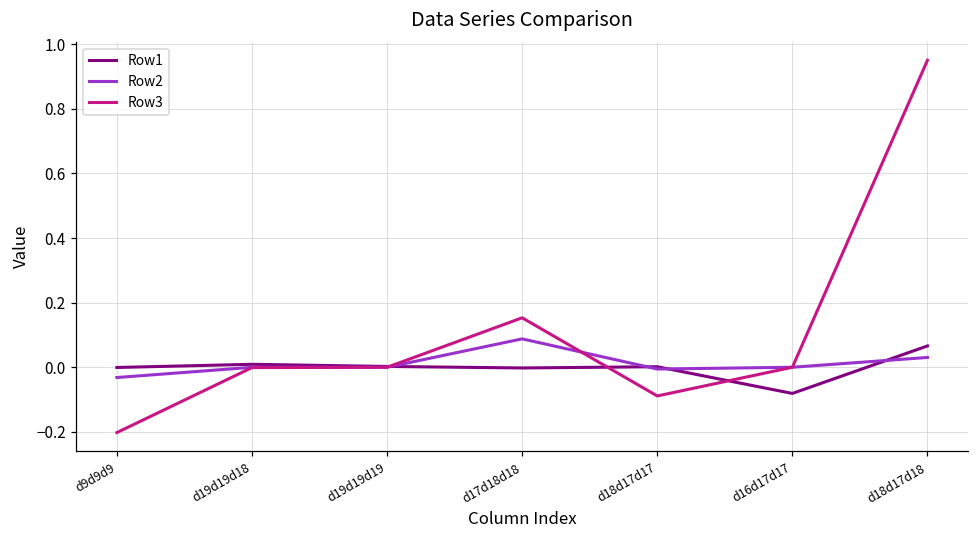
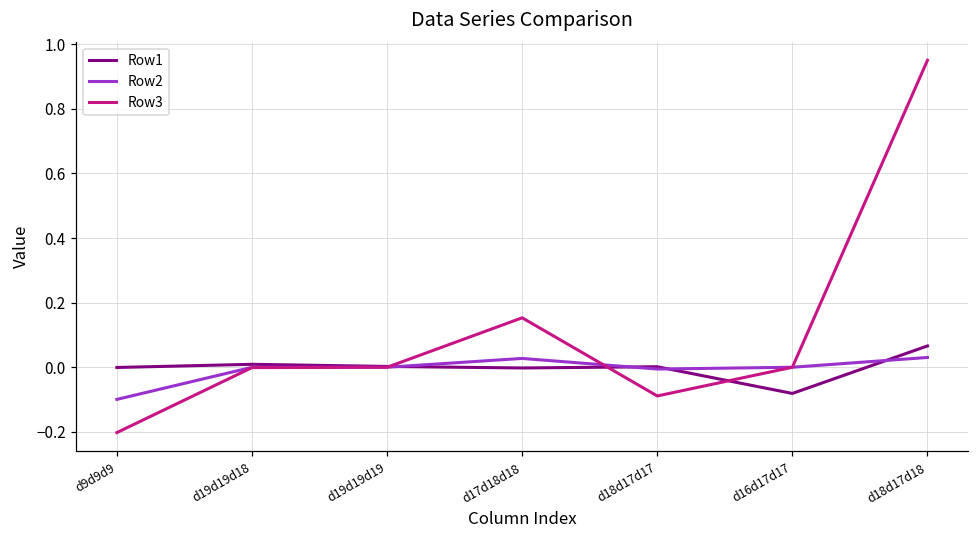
  {
    "Row1": {
      "d9d9d9": 0.00,
      "d19d19d18": 0.01,
      "d17d18d18": 0.00,
      "d16d17d17": -0.08,
      "d18d17d18": 0.07
    },
    "Row2": {
-     "d9d9d9": -0.03,
-     "d17d18d18": 0.09,
+     "d9d9d9": -0.10,
+     "d17d18d18": 0.03,
      "d18d17d18": 0.03
    },
    "Row3": {
      "d9d9d9": -0.20,
      "d17d18d18": 0.15,
      "d18d17d17": -0.09,
      "d18d17d18": 0.95
    }
  }
